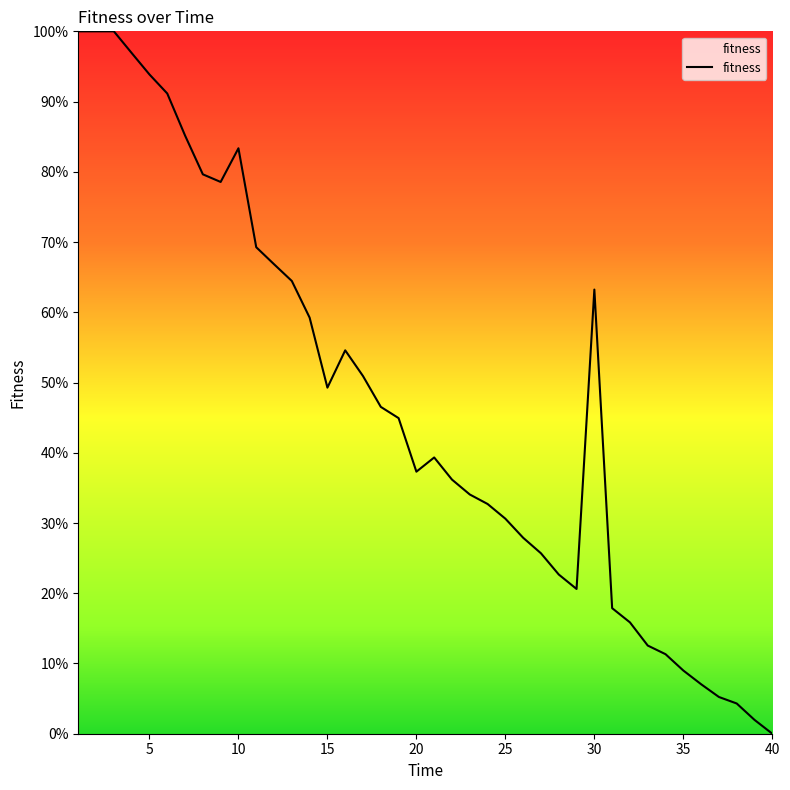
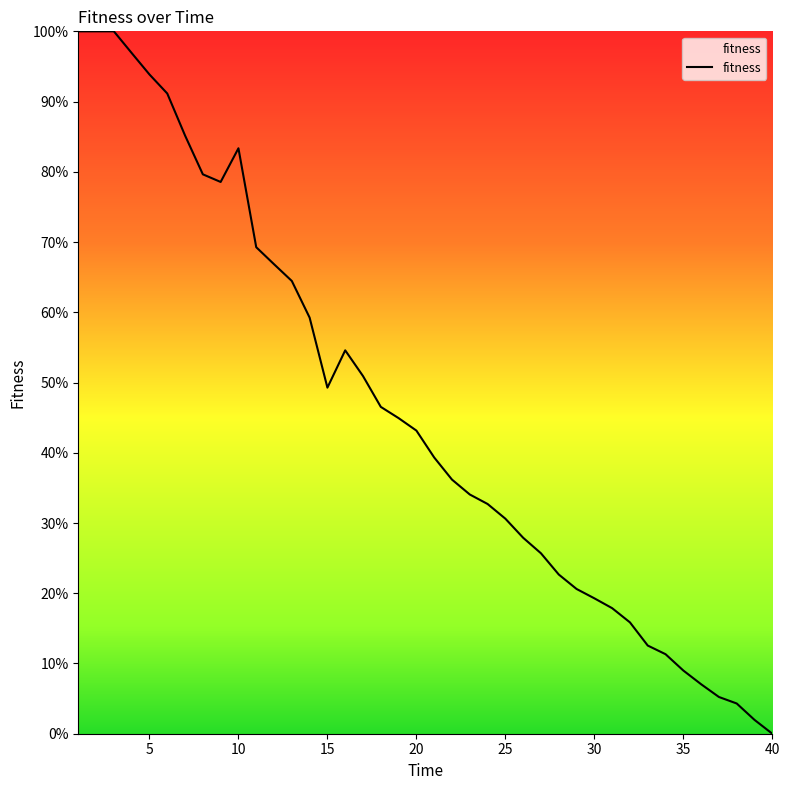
  {
    "5": "94%",
    "10": "83%",
    "15": "49%",
-   "20": "37%",
+   "20": "43%",
    "25": "31%",
-   "30": "63%",
+   "30": "19%",
    "35": "9%",
    "40": "0%"
  }
